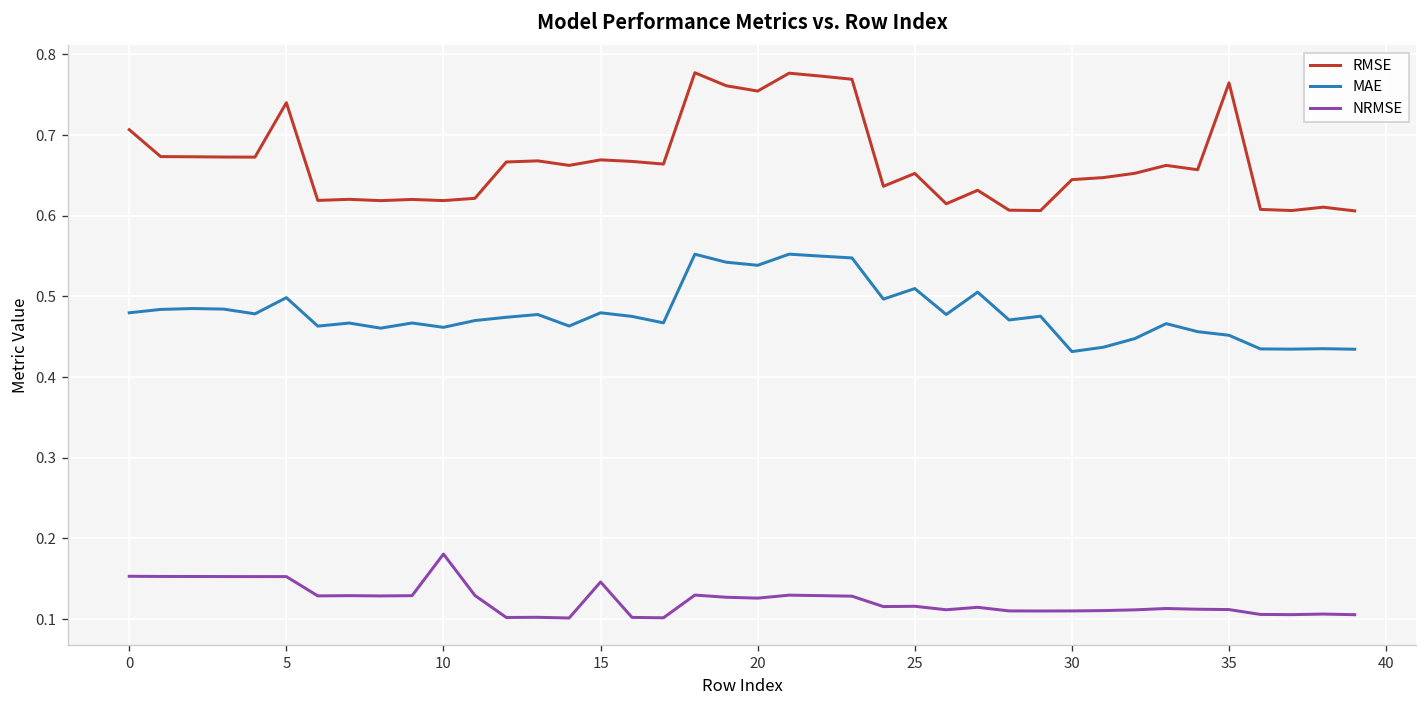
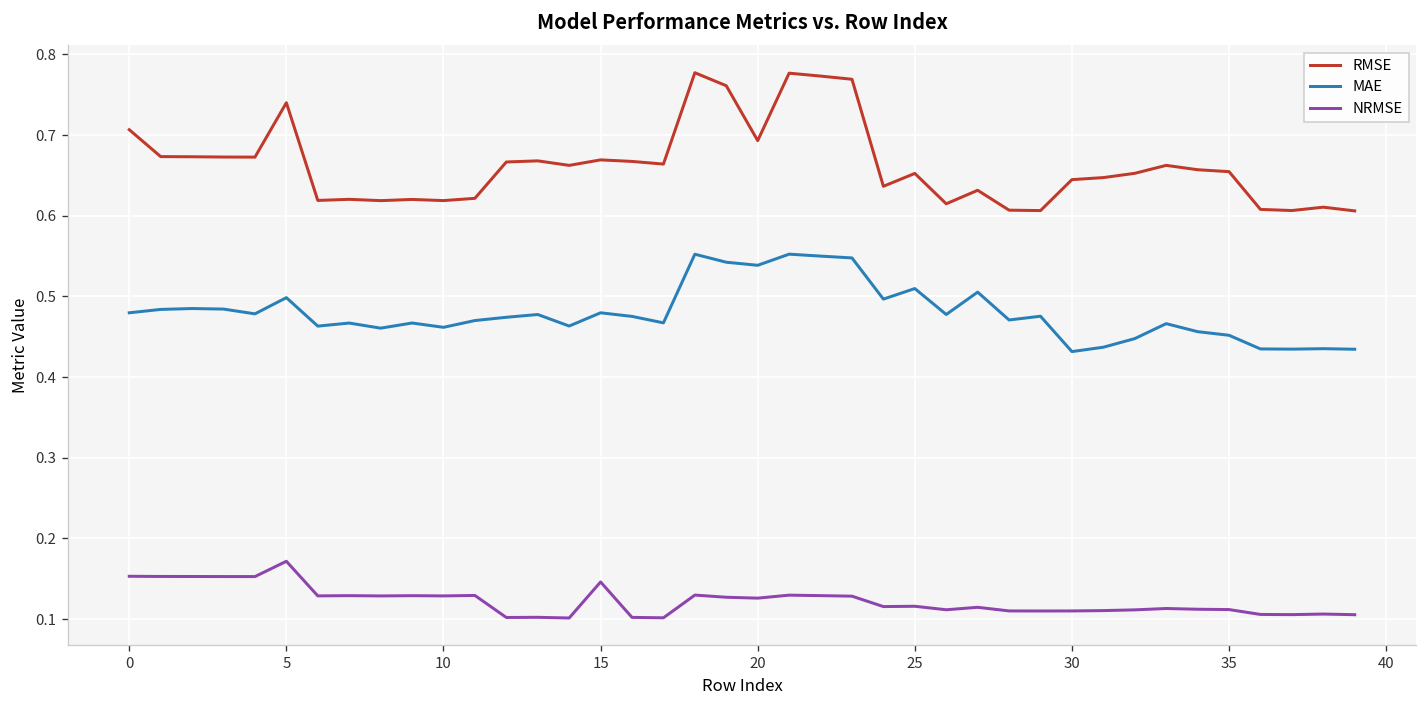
  {
    "RMSE": {
      "0": 0.71,
      "5": 0.74,
      "10": 0.62,
      "15": 0.67,
-     "20": 0.75,
+     "20": 0.69,
      "25": 0.65,
      "30": 0.64,
-     "35": 0.76
+     "35": 0.65
    },
    "MAE": {
      "0": 0.48,
      "5": 0.50,
      "10": 0.46,
      "15": 0.48,
      "20": 0.54,
      "25": 0.51,
      "30": 0.43,
      "35": 0.45
    },
    "NRMSE": {
      "0": 0.15,
-     "5": 0.15,
-     "10": 0.18,
+     "5": 0.17,
+     "10": 0.13,
      "15": 0.15,
      "20": 0.13,
      "25": 0.12,
      "30": 0.11,
      "35": 0.11
    }
  }
